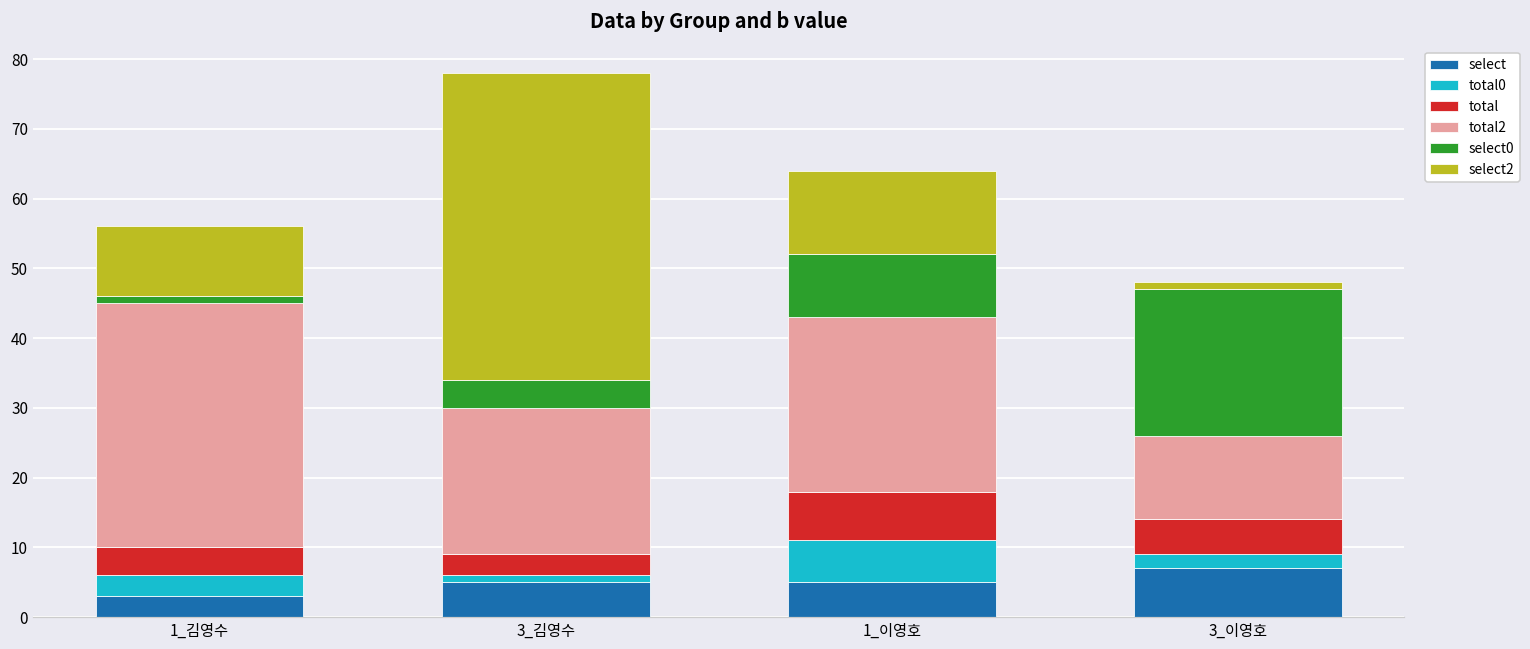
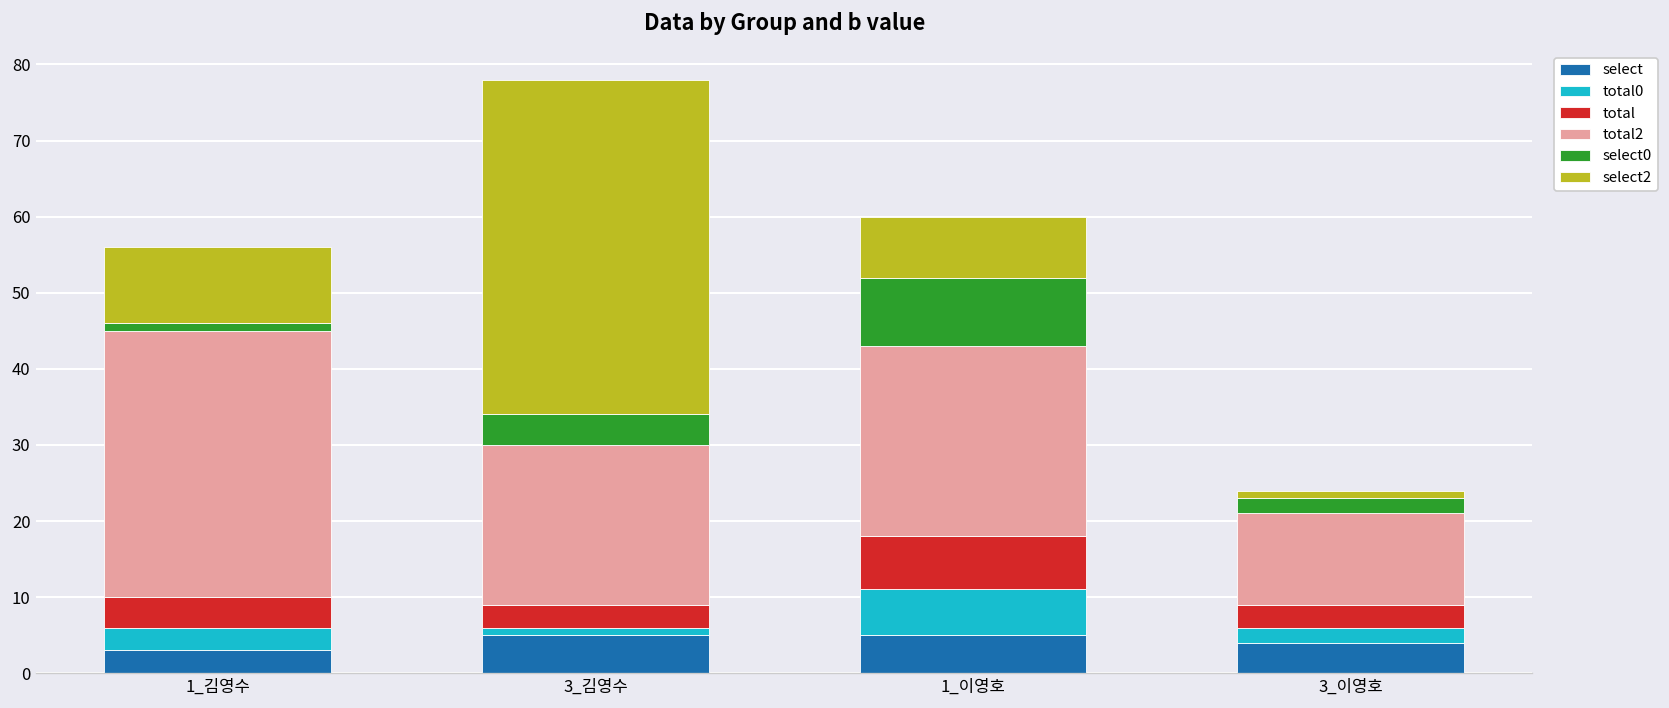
  {
    "select": {
      "1_김영수": 3,
      "3_김영수": 5,
      "1_이영호": 5,
-     "3_이영호": 7
+     "3_이영호": 4
    },
    "total0": {
      "1_김영수": 3,
      "3_김영수": 1,
      "1_이영호": 6,
      "3_이영호": 2
    },
    "total": {
      "1_김영수": 4,
      "3_김영수": 3,
      "1_이영호": 7,
-     "3_이영호": 5
+     "3_이영호": 3
    },
    "total2": {
      "1_김영수": 35,
      "3_김영수": 21,
      "1_이영호": 25,
      "3_이영호": 12
    },
    "select0": {
      "1_김영수": 1,
      "3_김영수": 4,
      "1_이영호": 9,
-     "3_이영호": 21
+     "3_이영호": 2
    },
    "select2": {
      "1_김영수": 10,
      "3_김영수": 44,
-     "1_이영호": 12,
+     "1_이영호": 8,
      "3_이영호": 1
    }
  }
